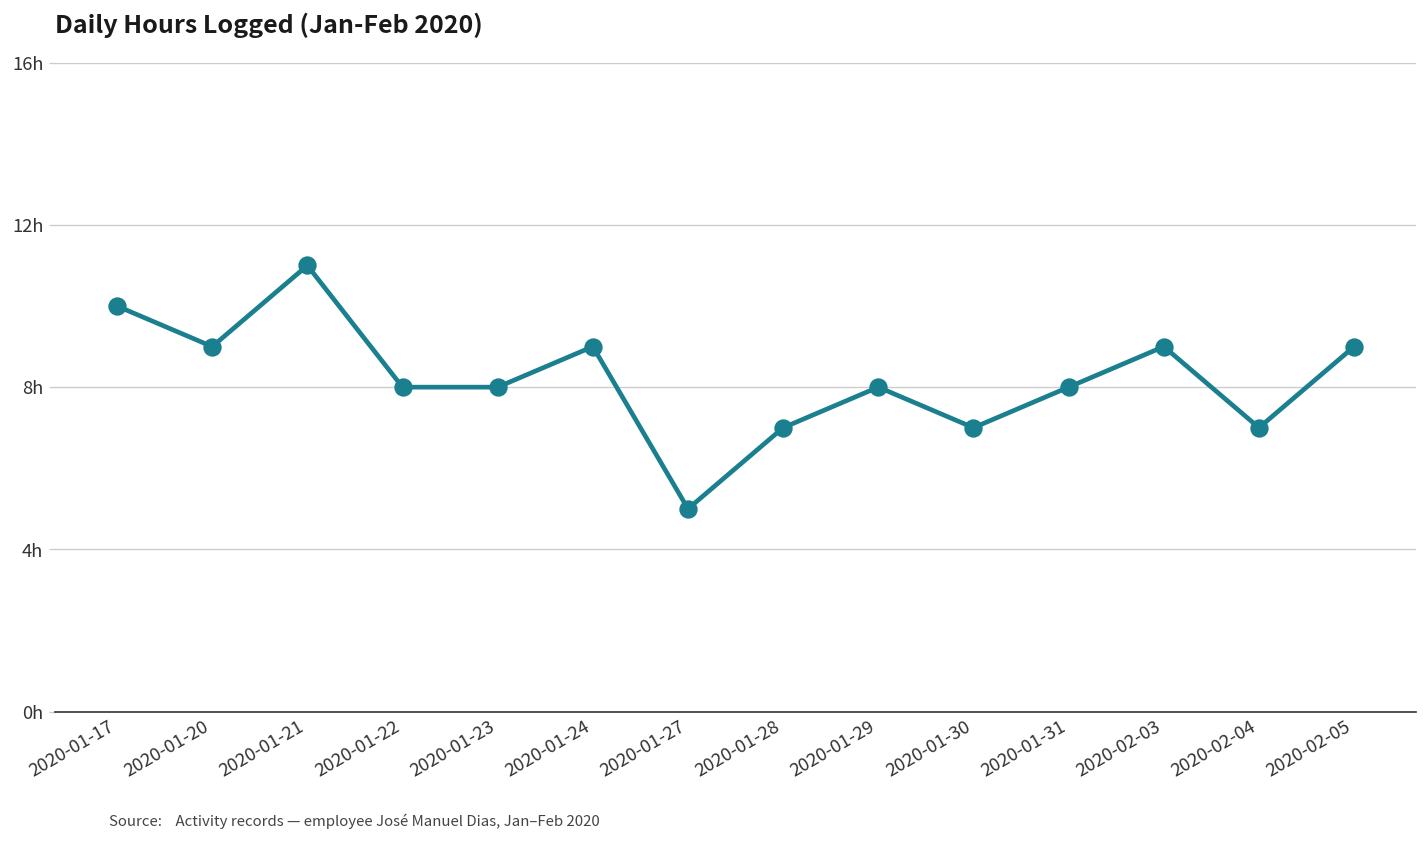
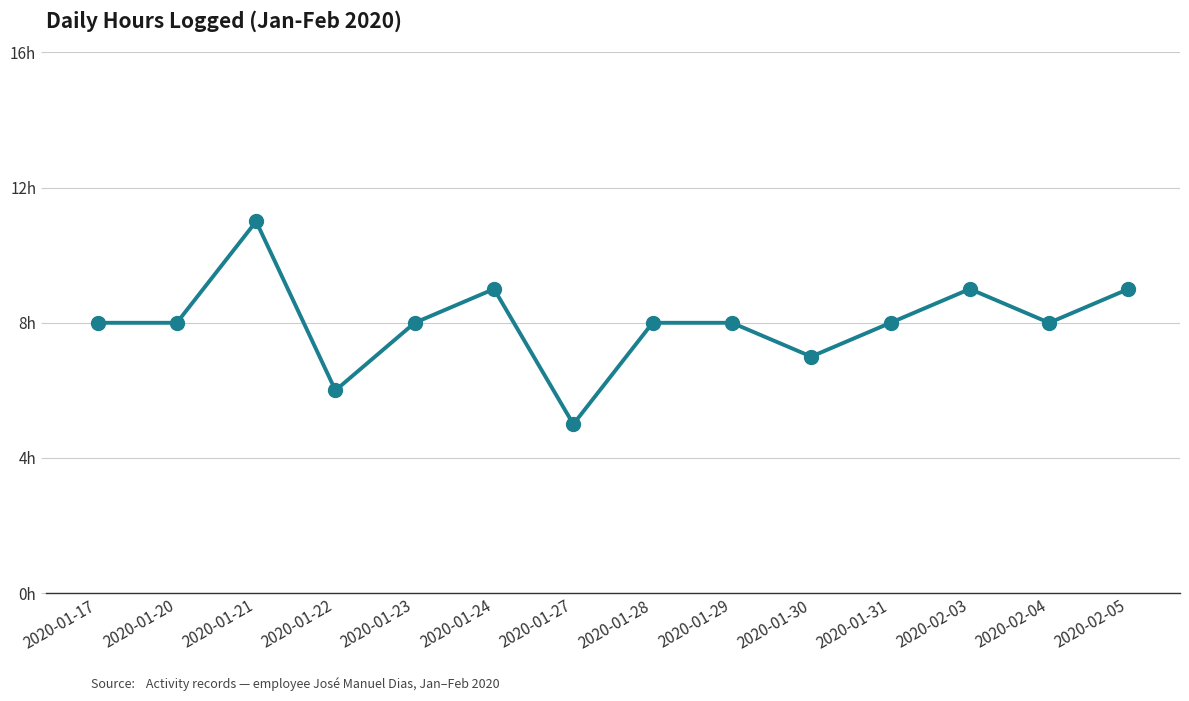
  {
-   "2020-01-17": "10h",
-   "2020-01-20": "9h",
+   "2020-01-17": "8h",
+   "2020-01-20": "8h",
    "2020-01-21": "11h",
-   "2020-01-22": "8h",
+   "2020-01-22": "6h",
    "2020-01-23": "8h",
    "2020-01-24": "9h",
    "2020-01-27": "5h",
-   "2020-01-28": "7h",
+   "2020-01-28": "8h",
    "2020-01-29": "8h",
    "2020-01-30": "7h",
    "2020-01-31": "8h",
    "2020-02-03": "9h",
-   "2020-02-04": "7h",
+   "2020-02-04": "8h",
    "2020-02-05": "9h"
  }
